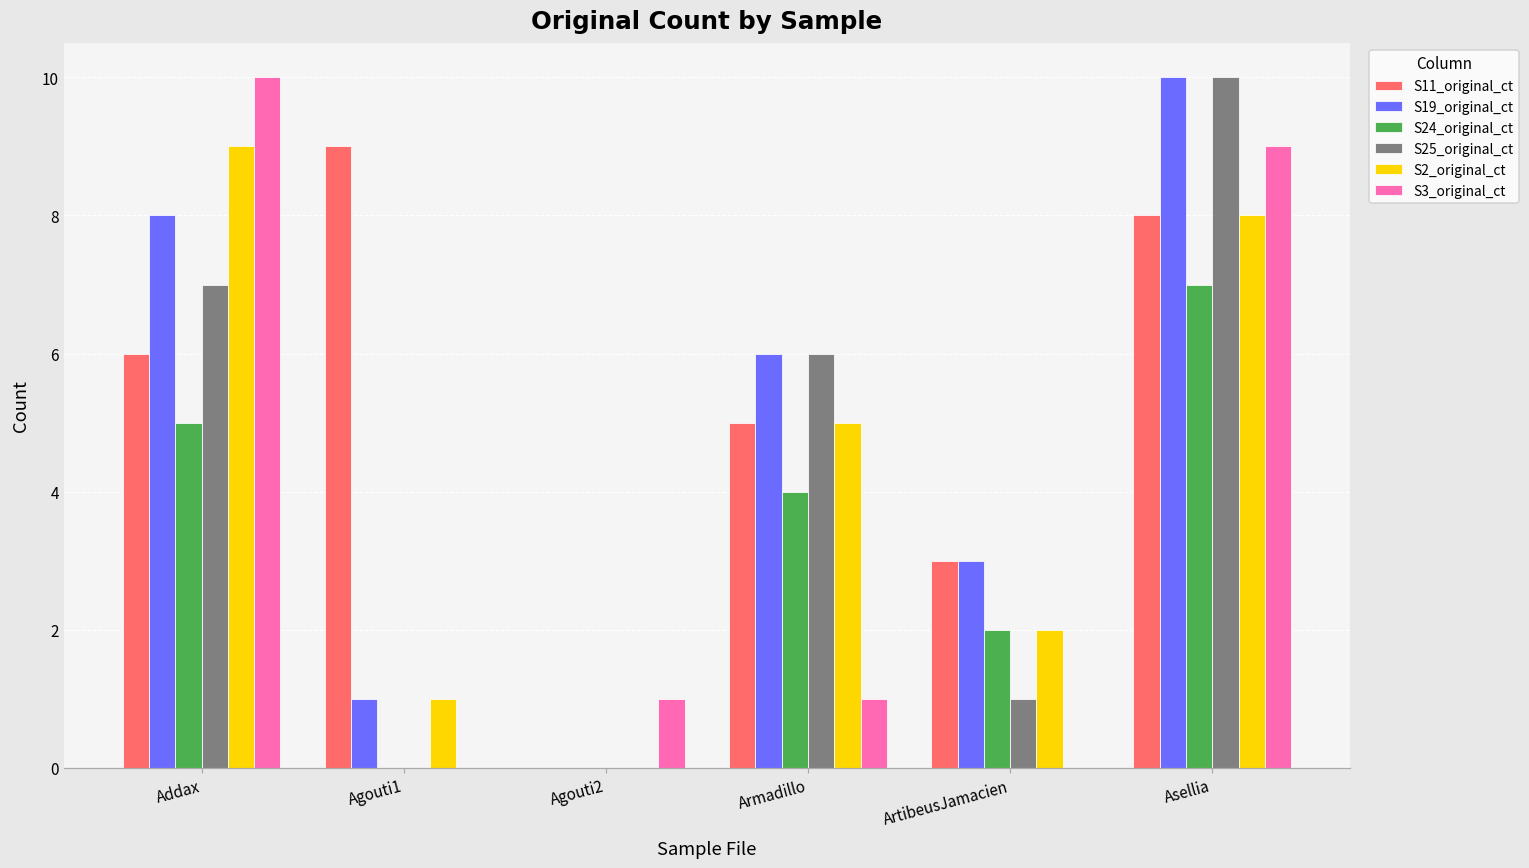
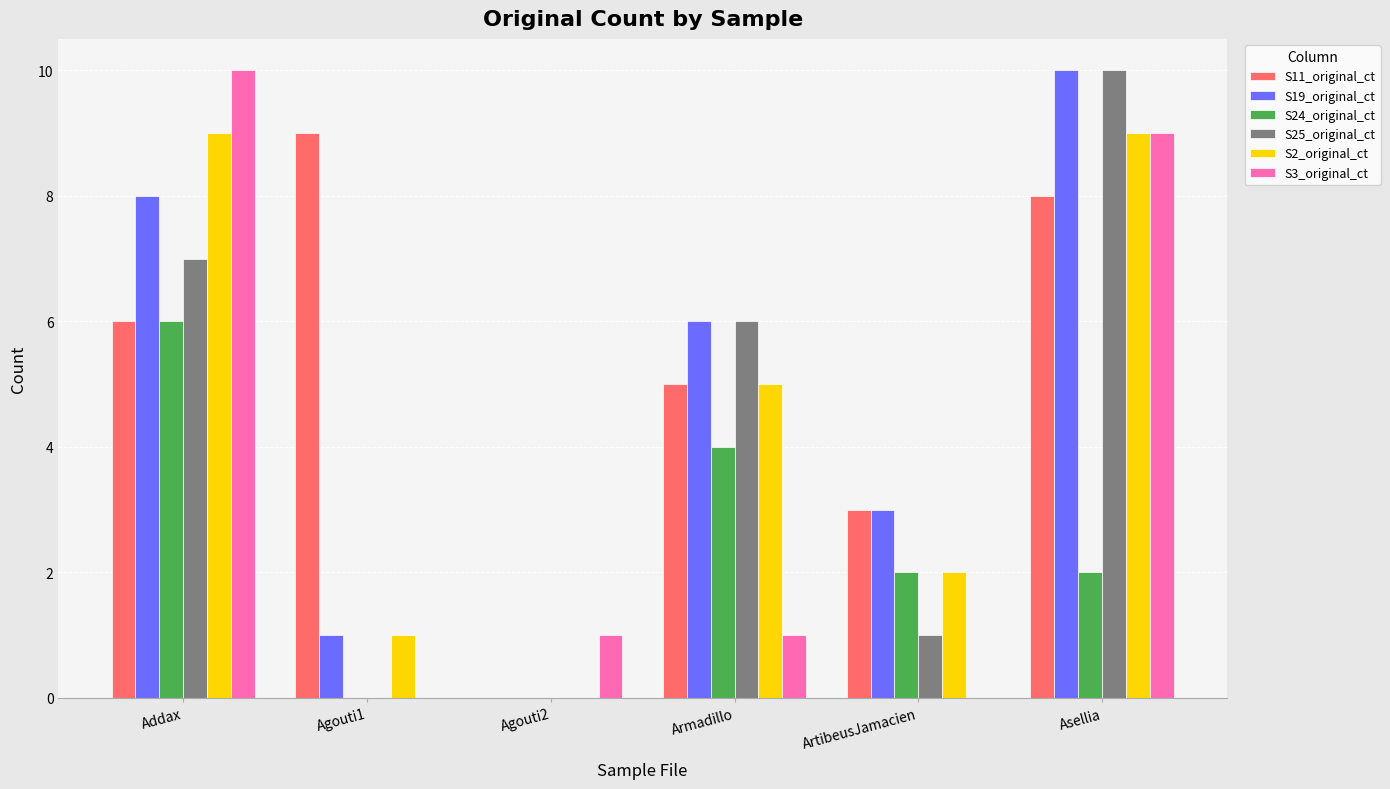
  {
    "S11_original_ct": {
      "Addax": 6,
      "Agouti1": 9,
      "Agouti2": 0,
      "Armadillo": 5,
      "ArtibeusJamacien": 3,
      "Asellia": 8
    },
    "S19_original_ct": {
      "Addax": 8,
      "Agouti1": 1,
      "Agouti2": 0,
      "Armadillo": 6,
      "ArtibeusJamacien": 3,
      "Asellia": 10
    },
    "S24_original_ct": {
-     "Addax": 5,
+     "Addax": 6,
      "Agouti1": 0,
      "Agouti2": 0,
      "Armadillo": 4,
      "ArtibeusJamacien": 2,
-     "Asellia": 7
+     "Asellia": 2
    },
    "S25_original_ct": {
      "Addax": 7,
      "Agouti1": 0,
      "Agouti2": 0,
      "Armadillo": 6,
      "ArtibeusJamacien": 1,
      "Asellia": 10
    },
    "S2_original_ct": {
      "Addax": 9,
      "Agouti1": 1,
      "Agouti2": 0,
      "Armadillo": 5,
      "ArtibeusJamacien": 2,
-     "Asellia": 8
+     "Asellia": 9
    },
    "S3_original_ct": {
      "Addax": 10,
      "Agouti1": 0,
      "Agouti2": 1,
      "Armadillo": 1,
      "ArtibeusJamacien": 0,
      "Asellia": 9
    }
  }
